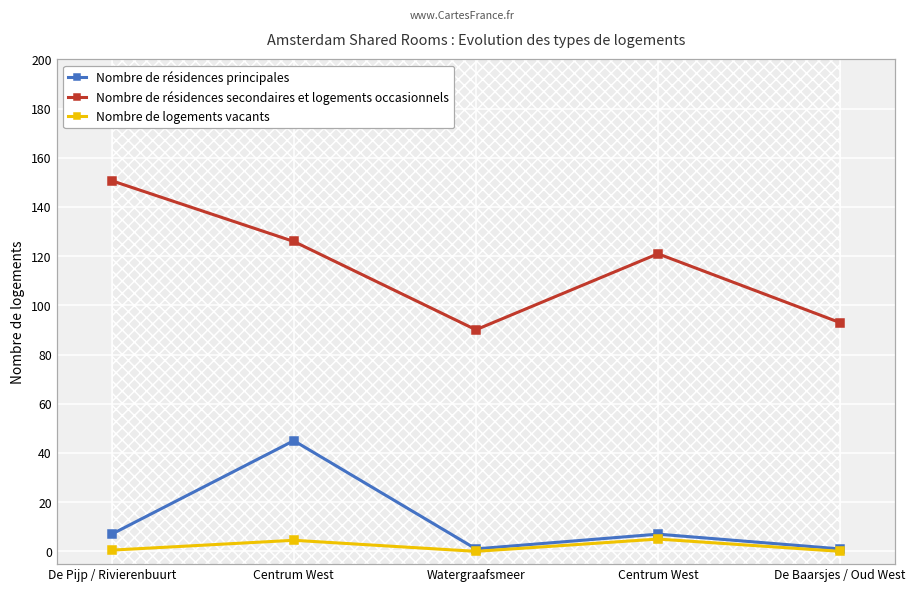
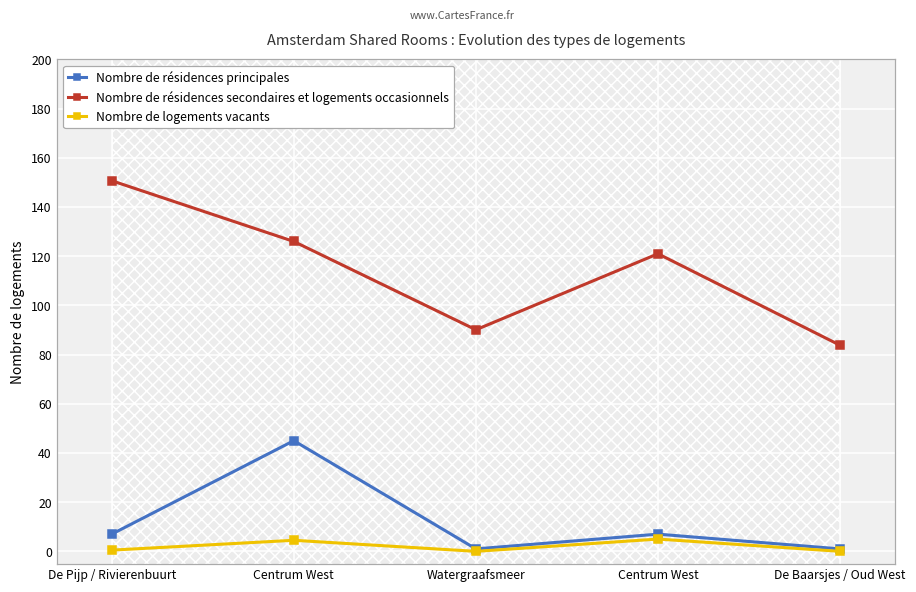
  {
    "Nombre de résidences principales": {
      "De Pijp / Rivierenbuurt": 7
    },
    "Nombre de résidences secondaires et logements occasionnels": {
      "De Pijp / Rivierenbuurt": 151,
      "Watergraafsmeer": 90,
-     "De Baarsjes / Oud West": 93
+     "De Baarsjes / Oud West": 84
    },
    "Nombre de logements vacants": {
      "De Pijp / Rivierenbuurt": 1
    }
  }
